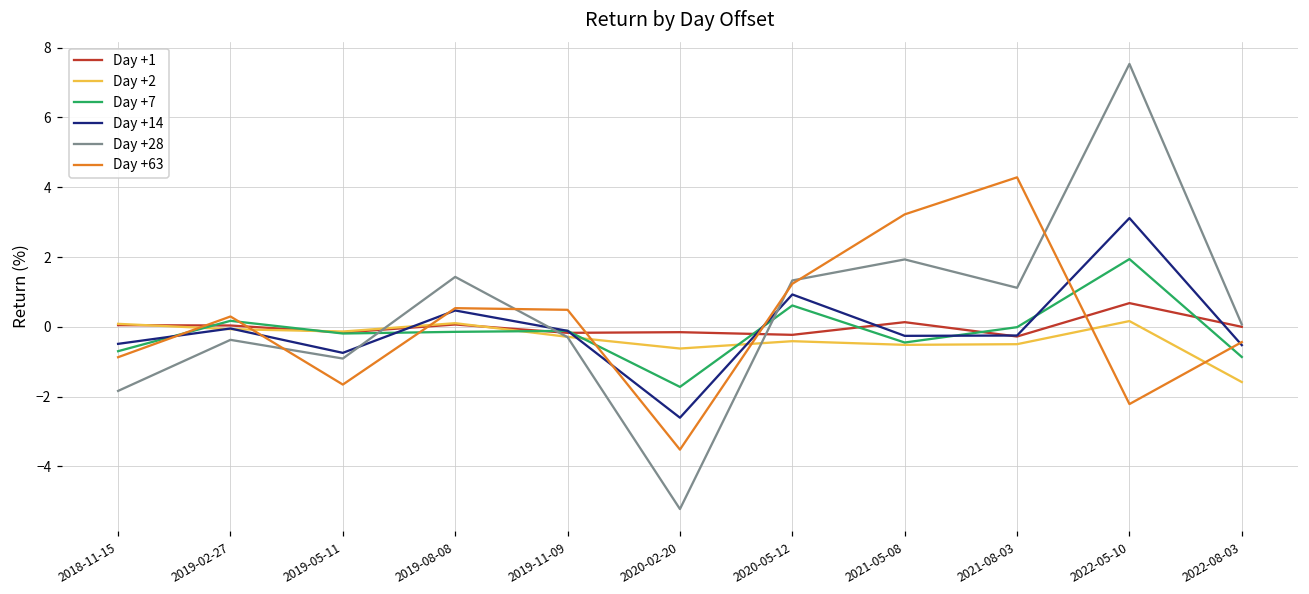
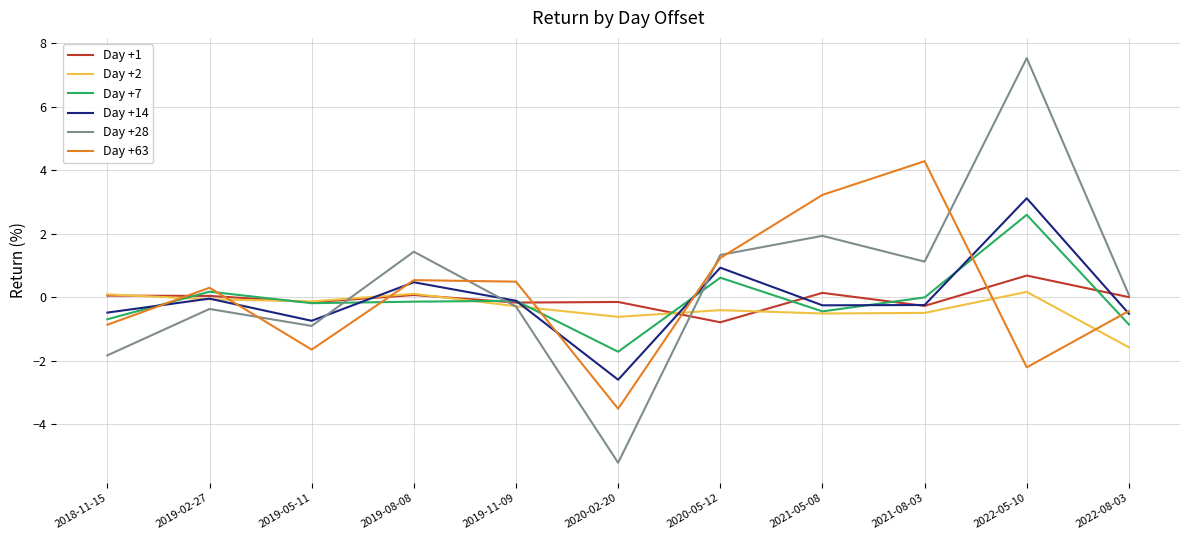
  {
    "Day +1": {
      "2019-02-27": 0.0,
      "2020-02-20": -0.2,
-     "2020-05-12": -0.2,
+     "2020-05-12": -0.8,
      "2021-05-08": 0.1,
      "2022-05-10": 0.7
    },
    "Day +2": {
      "2020-02-20": -0.6,
      "2020-05-12": -0.4,
      "2021-08-03": -0.5,
      "2022-05-10": 0.2,
      "2022-08-03": -1.6
    },
    "Day +7": {
      "2018-11-15": -0.7,
      "2019-02-27": 0.2,
      "2019-08-08": -0.1,
      "2020-02-20": -1.7,
      "2020-05-12": 0.6,
      "2021-08-03": 0.0,
-     "2022-05-10": 1.9,
+     "2022-05-10": 2.6,
      "2022-08-03": -0.9
    },
    "Day +14": {
      "2018-11-15": -0.5,
      "2019-05-11": -0.7,
      "2020-02-20": -2.6,
      "2020-05-12": 0.9,
      "2021-05-08": -0.3,
      "2022-05-10": 3.1,
      "2022-08-03": -0.5
    },
    "Day +28": {
      "2018-11-15": -1.8,
      "2019-02-27": -0.4,
      "2019-05-11": -0.9,
      "2019-08-08": 1.4,
      "2020-02-20": -5.2,
      "2020-05-12": 1.3,
      "2021-05-08": 1.9,
      "2021-08-03": 1.1,
      "2022-05-10": 7.5
    },
    "Day +63": {
      "2018-11-15": -0.9,
      "2019-02-27": 0.3,
      "2019-05-11": -1.7,
      "2019-11-09": 0.5,
      "2020-02-20": -3.5,
      "2020-05-12": 1.2,
      "2021-05-08": 3.2,
      "2021-08-03": 4.3,
      "2022-05-10": -2.2,
      "2022-08-03": -0.4
    }
  }
